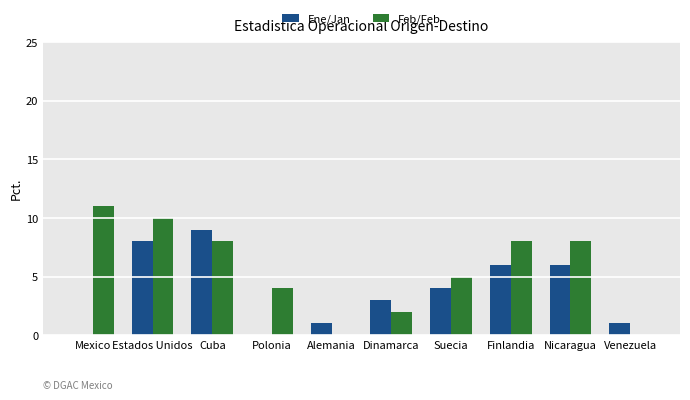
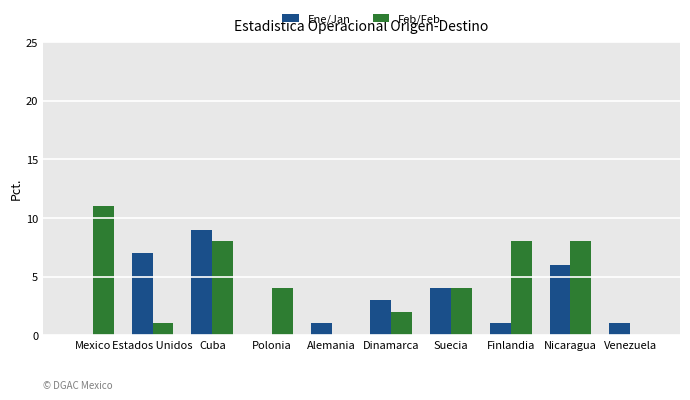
  {
    "Ene/Jan": {
      "Mexico": 0,
-     "Estados Unidos": 8,
+     "Estados Unidos": 7,
      "Cuba": 9,
      "Polonia": 0,
      "Alemania": 1,
      "Dinamarca": 3,
      "Suecia": 4,
-     "Finlandia": 6,
+     "Finlandia": 1,
      "Nicaragua": 6,
      "Venezuela": 1
    },
    "Feb/Feb": {
      "Mexico": 11,
-     "Estados Unidos": 10,
+     "Estados Unidos": 1,
      "Cuba": 8,
      "Polonia": 4,
      "Alemania": 0,
      "Dinamarca": 2,
-     "Suecia": 5,
+     "Suecia": 4,
      "Finlandia": 8,
      "Nicaragua": 8,
      "Venezuela": 0
    }
  }
